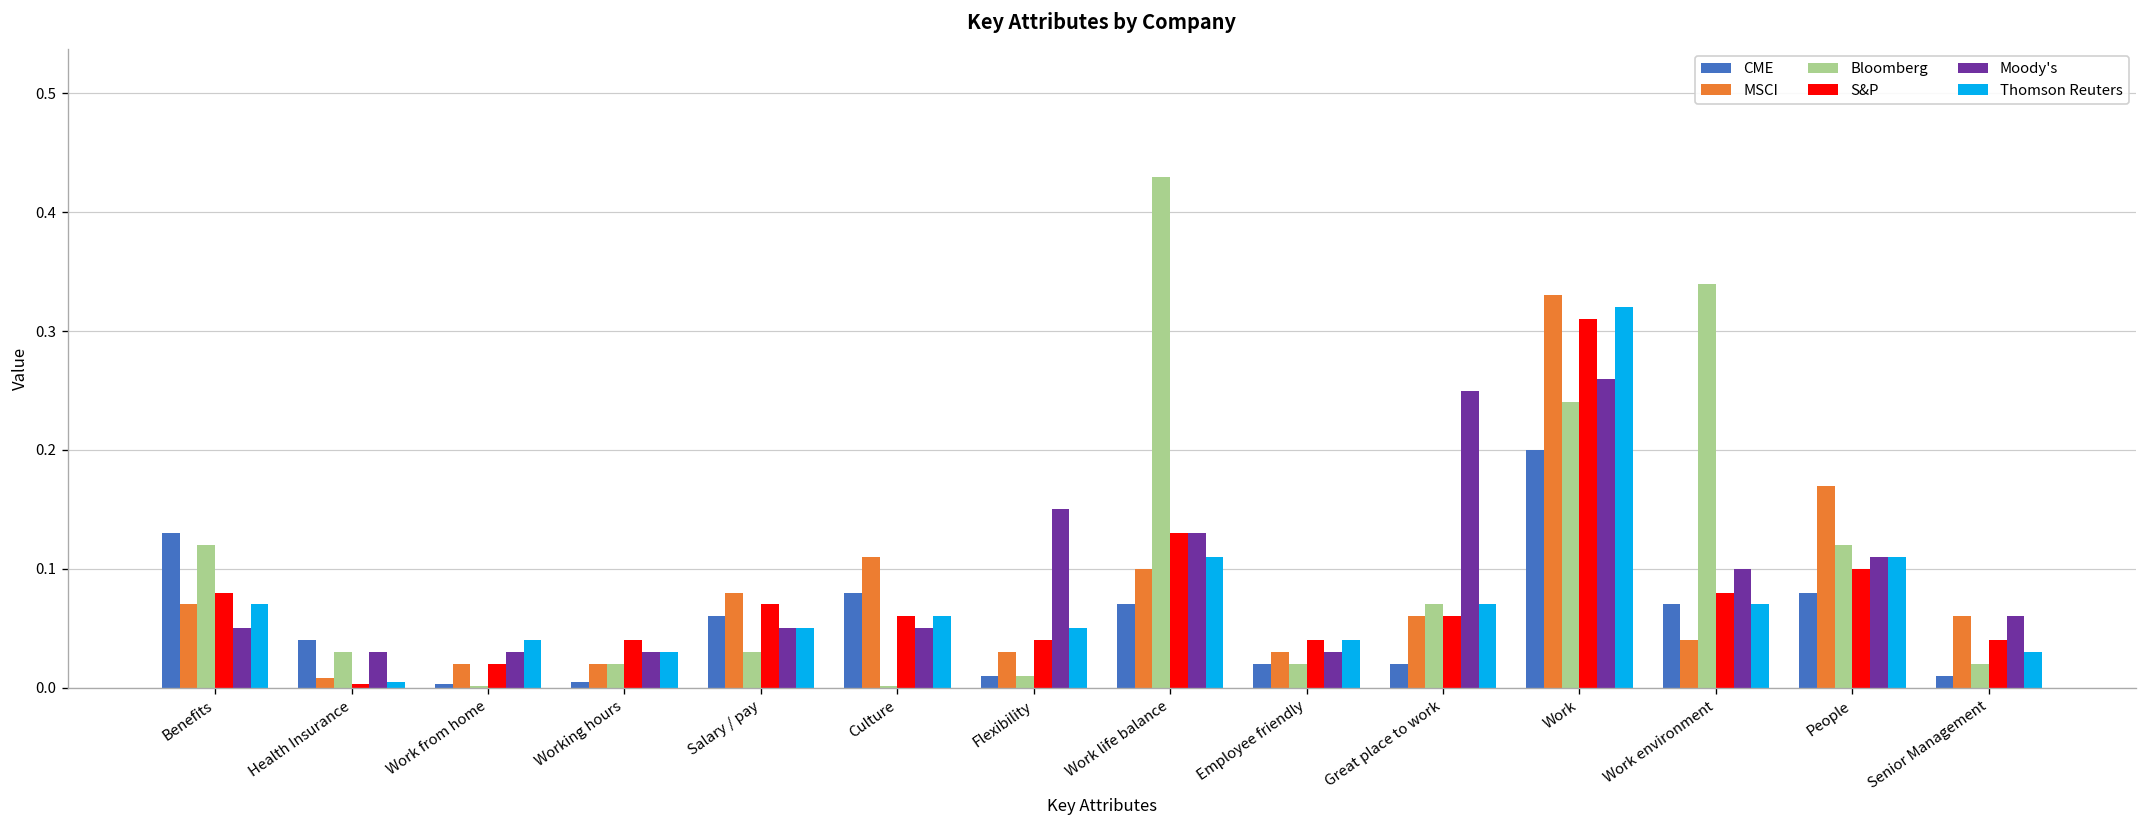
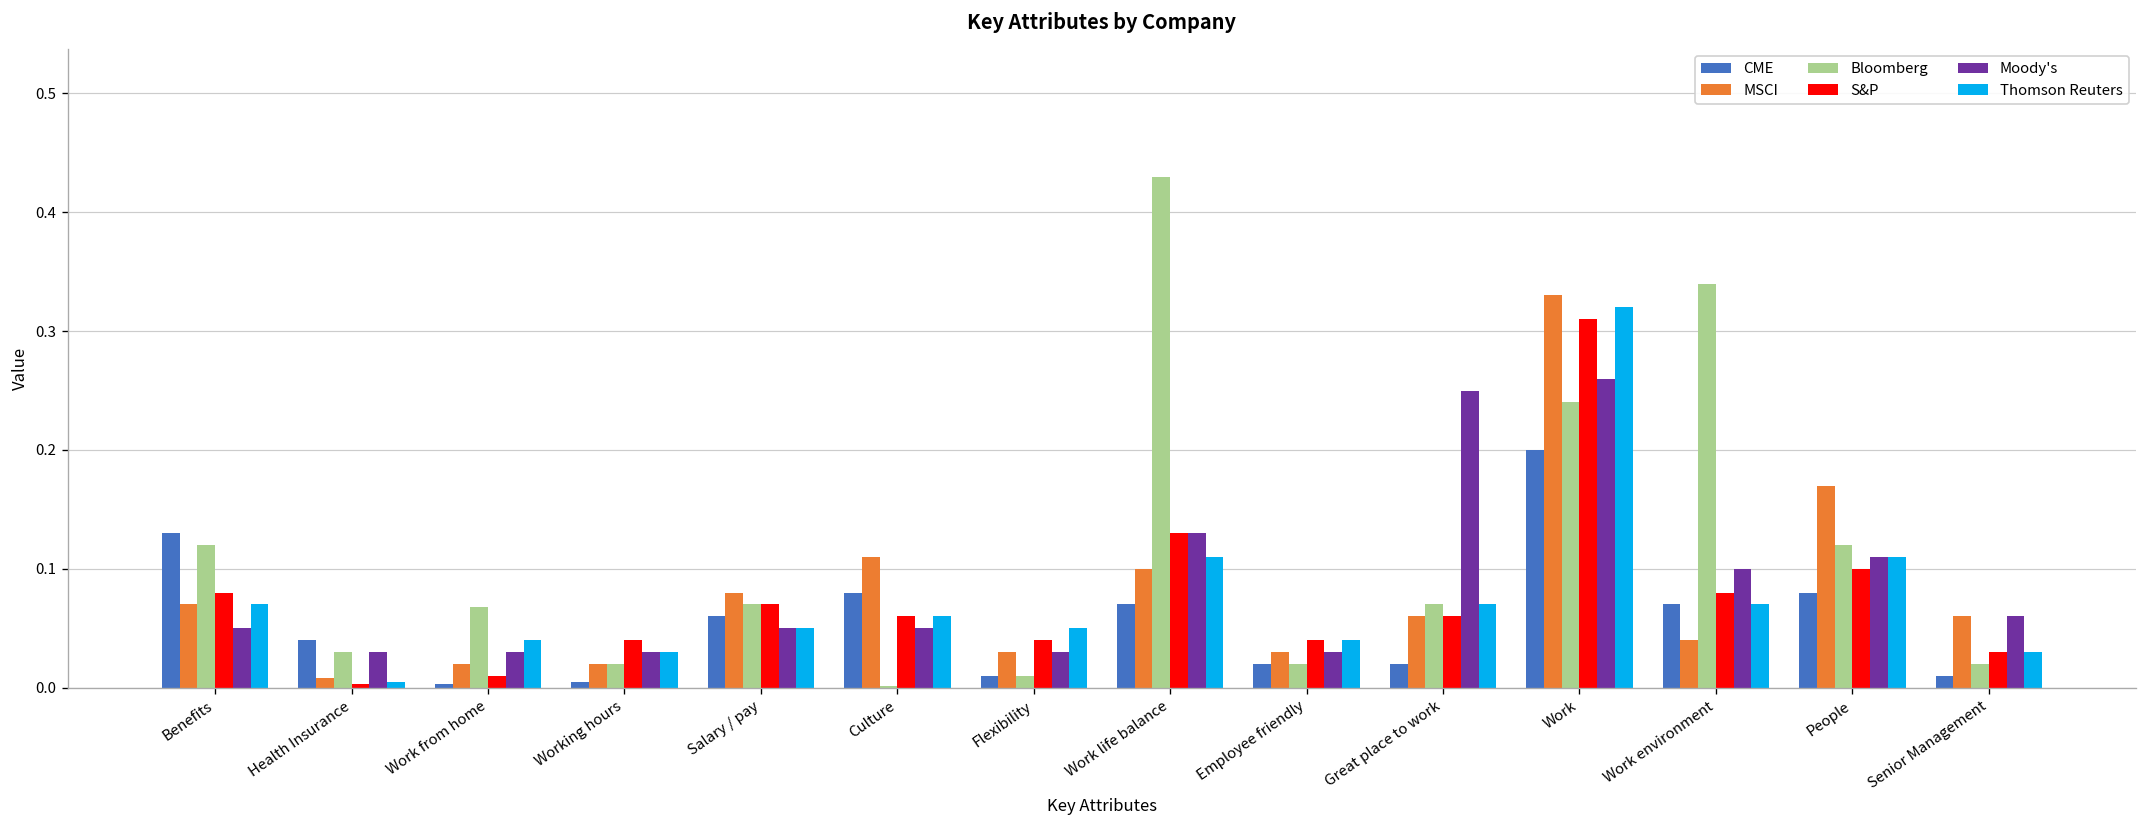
  {
    "CME": {
      "Benefits": 0.13,
      "Health Insurance": 0.04,
      "Work from home": 0.00,
      "Working hours": 0.01,
      "Salary / pay": 0.06,
      "Culture": 0.08,
      "Flexibility": 0.01,
      "Work life balance": 0.07,
      "Employee friendly": 0.02,
      "Great place to work": 0.02,
      "Work": 0.20,
      "Work environment": 0.07,
      "People": 0.08,
      "Senior Management": 0.01
    },
    "MSCI": {
      "Benefits": 0.07,
      "Health Insurance": 0.01,
      "Work from home": 0.02,
      "Working hours": 0.02,
      "Salary / pay": 0.08,
      "Culture": 0.11,
      "Flexibility": 0.03,
      "Work life balance": 0.10,
      "Employee friendly": 0.03,
      "Great place to work": 0.06,
      "Work": 0.33,
      "Work environment": 0.04,
      "People": 0.17,
      "Senior Management": 0.06
    },
    "Bloomberg": {
      "Benefits": 0.12,
      "Health Insurance": 0.03,
-     "Work from home": 0.00,
+     "Work from home": 0.07,
      "Working hours": 0.02,
-     "Salary / pay": 0.03,
+     "Salary / pay": 0.07,
      "Flexibility": 0.01,
      "Work life balance": 0.43,
      "Employee friendly": 0.02,
      "Great place to work": 0.07,
      "Work": 0.24,
      "Work environment": 0.34,
      "People": 0.12,
      "Senior Management": 0.02
    },
    "S&P": {
      "Benefits": 0.08,
      "Health Insurance": 0.00,
-     "Work from home": 0.02,
+     "Work from home": 0.01,
      "Working hours": 0.04,
      "Salary / pay": 0.07,
      "Culture": 0.06,
      "Flexibility": 0.04,
      "Work life balance": 0.13,
      "Employee friendly": 0.04,
      "Great place to work": 0.06,
      "Work": 0.31,
      "Work environment": 0.08,
      "People": 0.10,
-     "Senior Management": 0.04
+     "Senior Management": 0.03
    },
    "Moody's": {
      "Benefits": 0.05,
      "Health Insurance": 0.03,
      "Work from home": 0.03,
      "Working hours": 0.03,
      "Salary / pay": 0.05,
      "Culture": 0.05,
-     "Flexibility": 0.15,
+     "Flexibility": 0.03,
      "Work life balance": 0.13,
      "Employee friendly": 0.03,
      "Great place to work": 0.25,
      "Work": 0.26,
      "Work environment": 0.10,
      "People": 0.11,
      "Senior Management": 0.06
    },
    "Thomson Reuters": {
      "Benefits": 0.07,
      "Health Insurance": 0.01,
      "Work from home": 0.04,
      "Working hours": 0.03,
      "Salary / pay": 0.05,
      "Culture": 0.06,
      "Flexibility": 0.05,
      "Work life balance": 0.11,
      "Employee friendly": 0.04,
      "Great place to work": 0.07,
      "Work": 0.32,
      "Work environment": 0.07,
      "People": 0.11,
      "Senior Management": 0.03
    }
  }
